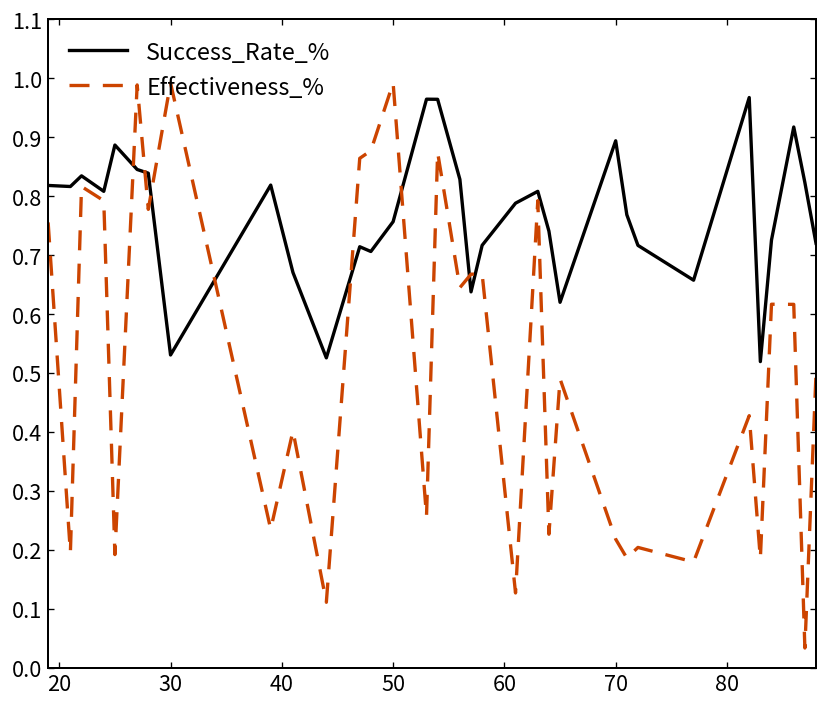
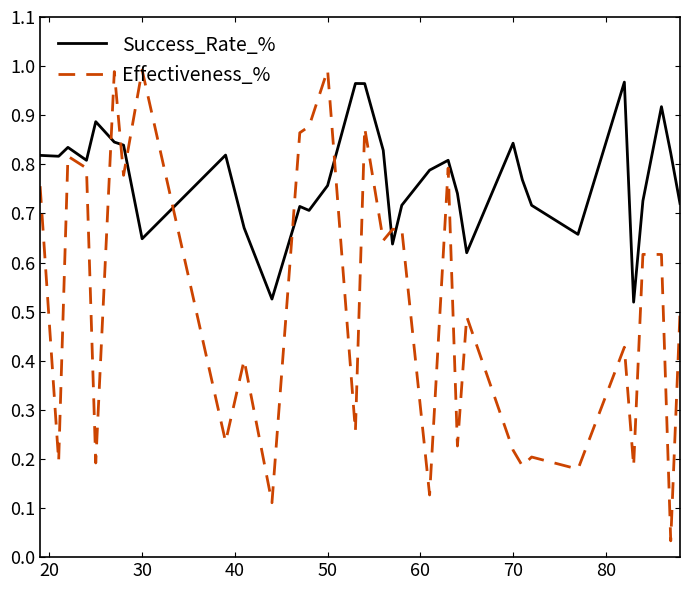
  {
    "Success_Rate_%": {
-     "30": 0.53,
+     "30": 0.65,
      "50": 0.76,
-     "70": 0.89
+     "70": 0.84
    },
    "Effectiveness_%": {
      "30": 0.99,
      "50": 0.99,
      "70": 0.22
    }
  }
